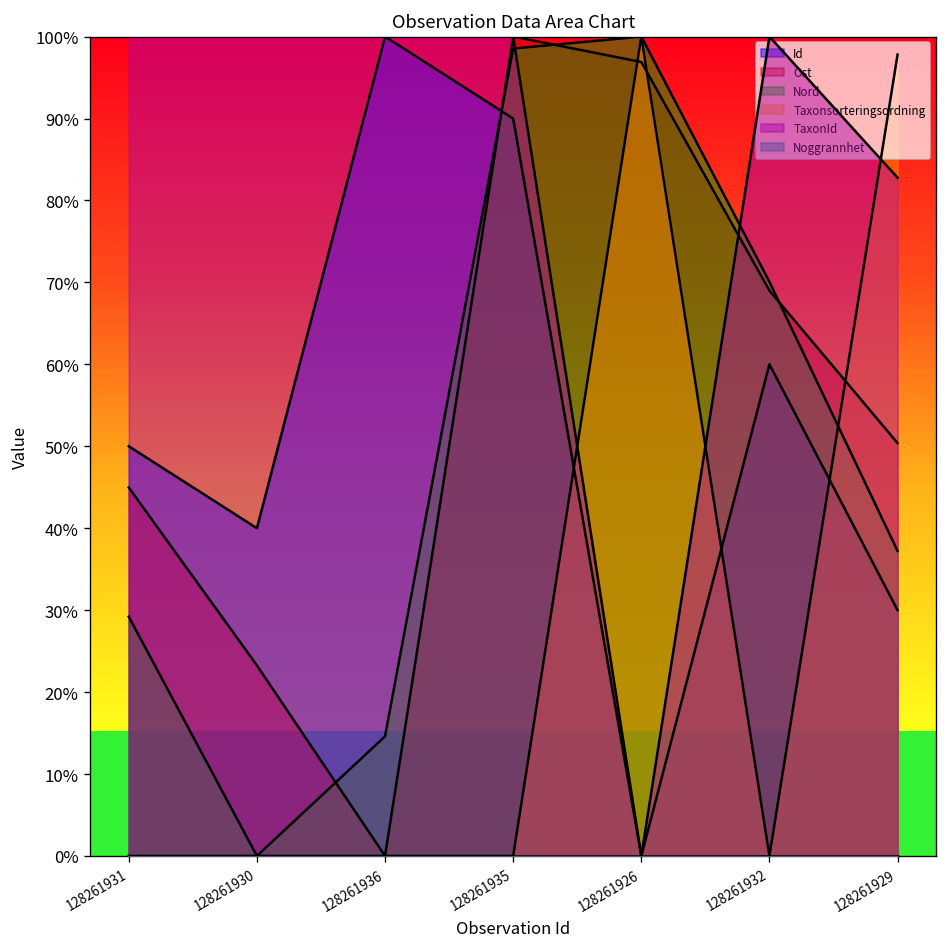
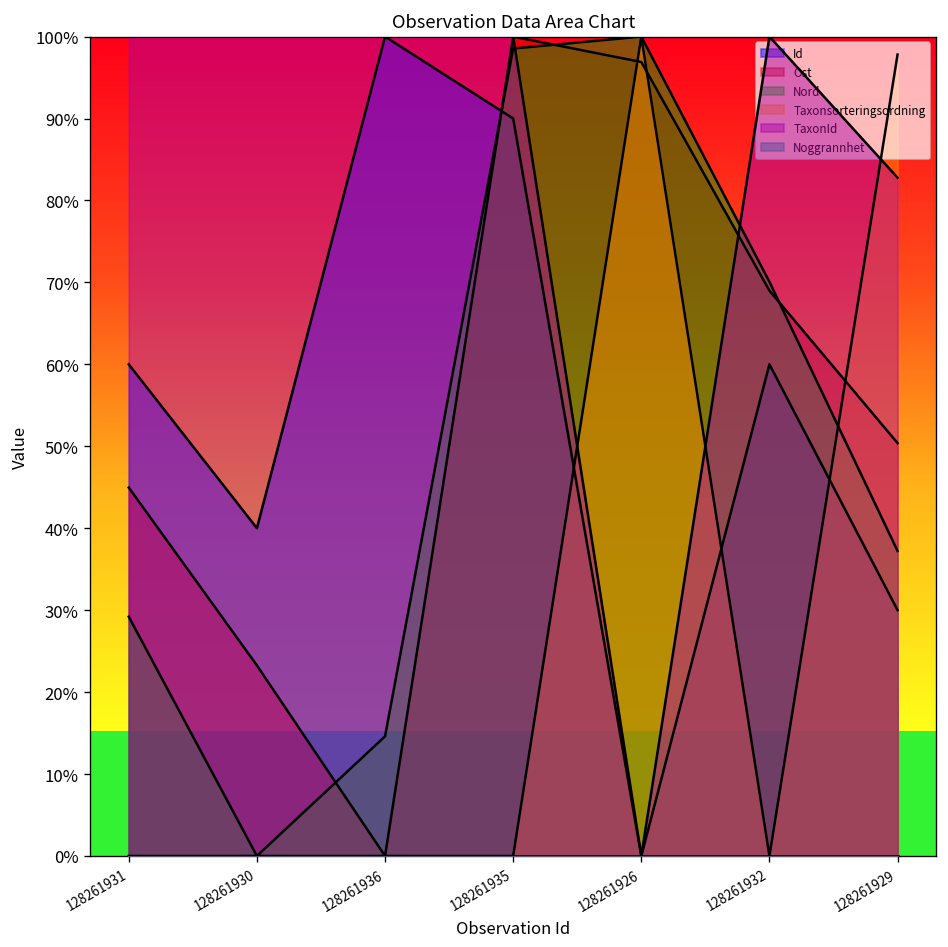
  {
    "Id": {
-     "128261931": "50%",
+     "128261931": "60%",
      "128261930": "40%",
      "128261935": "90%",
      "128261932": "60%",
      "128261929": "30%"
    },
    "Ost": {
      "128261931": "45%",
      "128261930": "23%",
      "128261926": "97%",
      "128261932": "69%",
      "128261929": "50%"
    },
    "Nord": {
      "128261931": "29%",
      "128261936": "15%",
      "128261935": "99%",
      "128261932": "70%",
      "128261929": "37%"
    },
    "TaxonId": {
      "128261931": "100%",
      "128261930": "100%",
      "128261932": "100%",
      "128261929": "83%"
    },
    "Noggrannhet": {
      "128261929": "0%"
    }
  }
